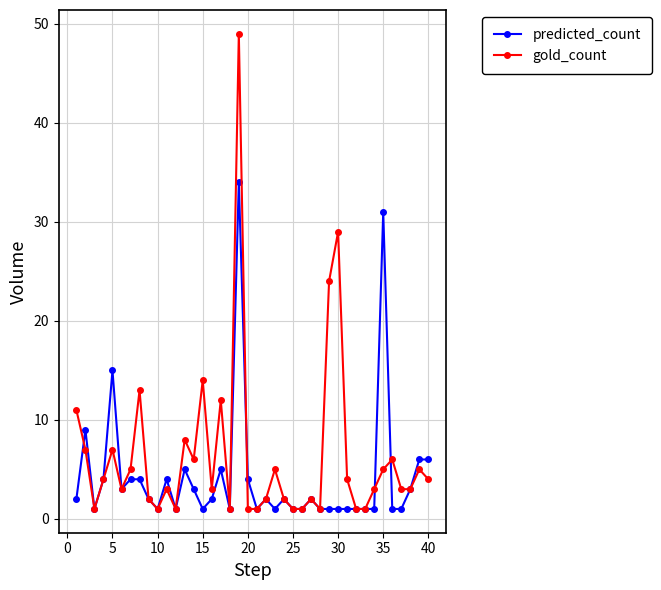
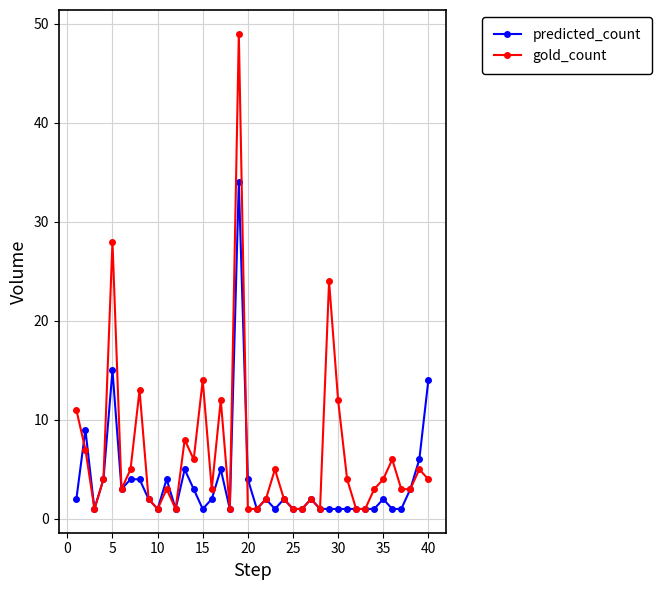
  {
    "predicted_count": {
      "5": 15,
      "15": 1,
      "20": 4,
      "30": 1,
-     "35": 31,
-     "40": 6
+     "35": 2,
+     "40": 14
    },
    "gold_count": {
-     "5": 7,
+     "5": 28,
      "15": 14,
      "20": 1,
-     "30": 29,
-     "35": 5,
+     "30": 12,
+     "35": 4,
      "40": 4
    }
  }
